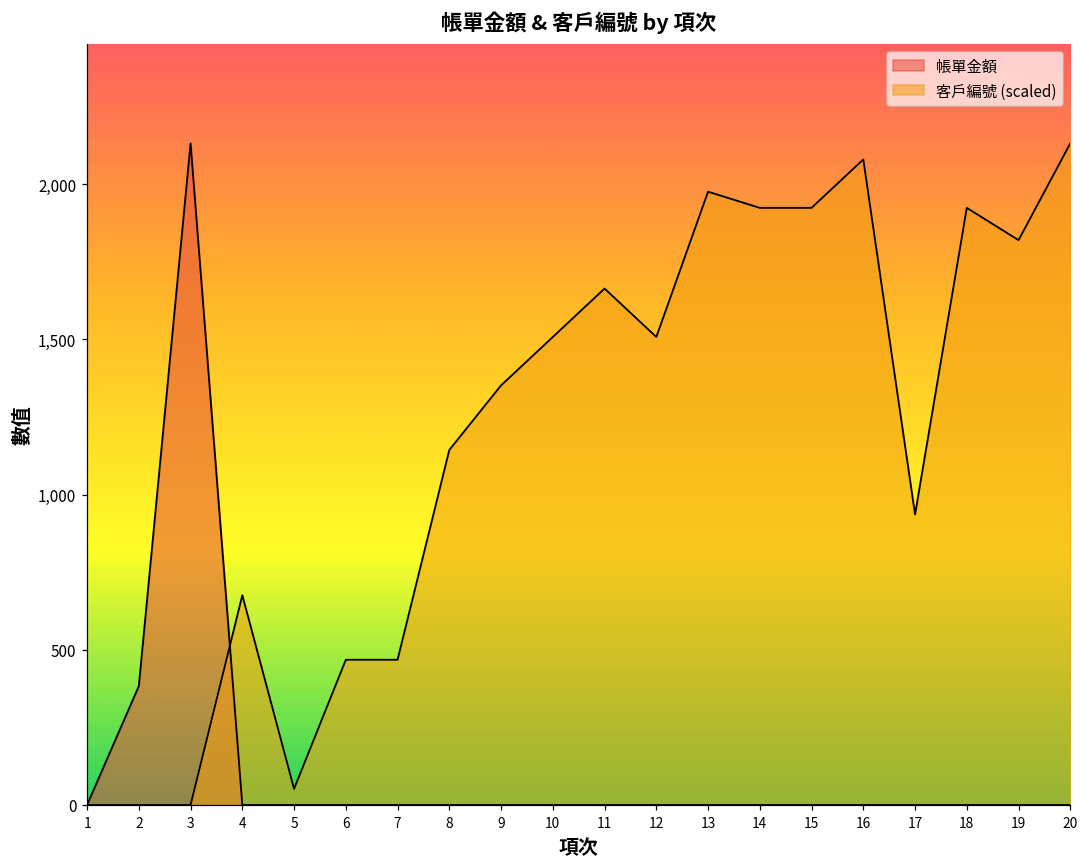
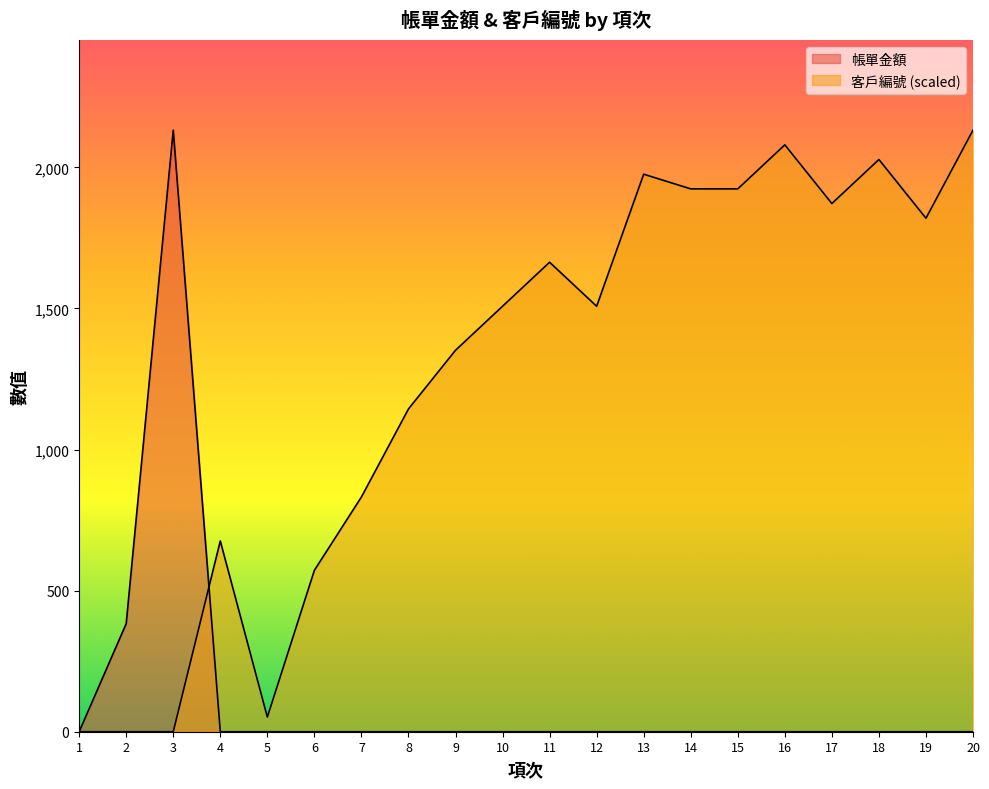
  {
    "帳單金額": {
      "2": "380",
      "3": "2,130",
      "4": "0",
      "5": "0",
      "6": "0",
      "7": "0",
      "8": "0",
      "9": "0",
      "10": "0",
      "11": "0",
      "12": "0",
      "13": "0",
      "14": "0",
      "15": "0",
      "16": "0",
      "17": "0",
      "18": "0",
      "19": "0",
      "20": "0"
    },
    "客戶編號 (scaled)": {
      "2": "0",
      "3": "0",
      "4": "680",
      "5": "50",
-     "6": "470",
-     "7": "470",
+     "6": "570",
+     "7": "830",
      "8": "1,140",
      "9": "1,350",
      "10": "1,510",
      "11": "1,660",
      "12": "1,510",
      "13": "1,980",
      "14": "1,920",
      "15": "1,920",
      "16": "2,080",
-     "17": "940",
-     "18": "1,920",
+     "17": "1,870",
+     "18": "2,030",
      "19": "1,820",
      "20": "2,130"
    }
  }
